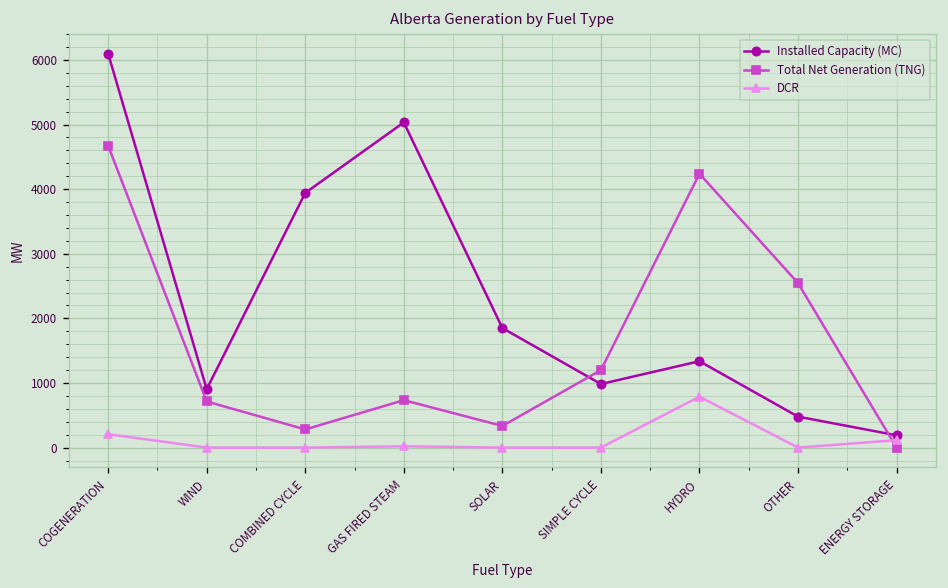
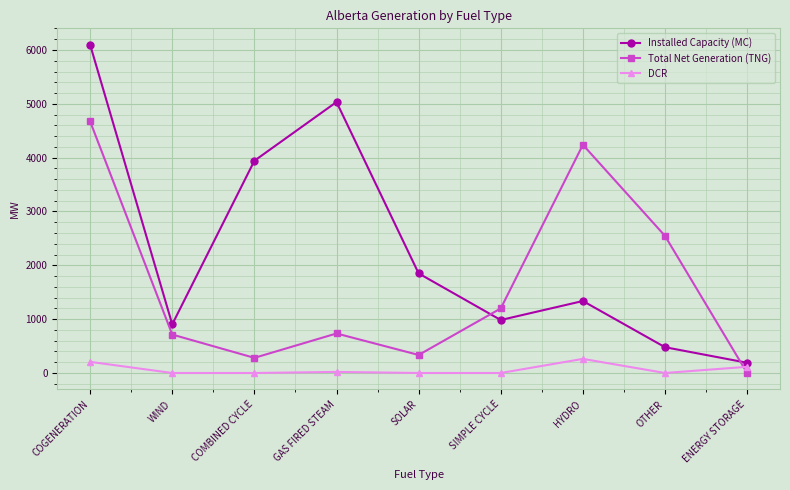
  {
    "Installed Capacity (MC)": {
      "COGENERATION": 6100,
      "WIND": 900,
      "COMBINED CYCLE": 3900,
      "GAS FIRED STEAM": 5000,
      "SOLAR": 1900,
      "SIMPLE CYCLE": 1000,
      "HYDRO": 1300,
      "OTHER": 500,
      "ENERGY STORAGE": 200
    },
    "Total Net Generation (TNG)": {
      "COGENERATION": 4700,
      "WIND": 700,
      "COMBINED CYCLE": 300,
      "GAS FIRED STEAM": 700,
      "SOLAR": 300,
      "SIMPLE CYCLE": 1200,
      "HYDRO": 4200,
      "OTHER": 2500,
      "ENERGY STORAGE": 0
    },
    "DCR": {
      "COGENERATION": 200,
      "WIND": 0,
      "COMBINED CYCLE": 0,
      "GAS FIRED STEAM": 0,
      "SOLAR": 0,
      "SIMPLE CYCLE": 0,
-     "HYDRO": 800,
+     "HYDRO": 300,
      "OTHER": 0,
      "ENERGY STORAGE": 100
    }
  }
